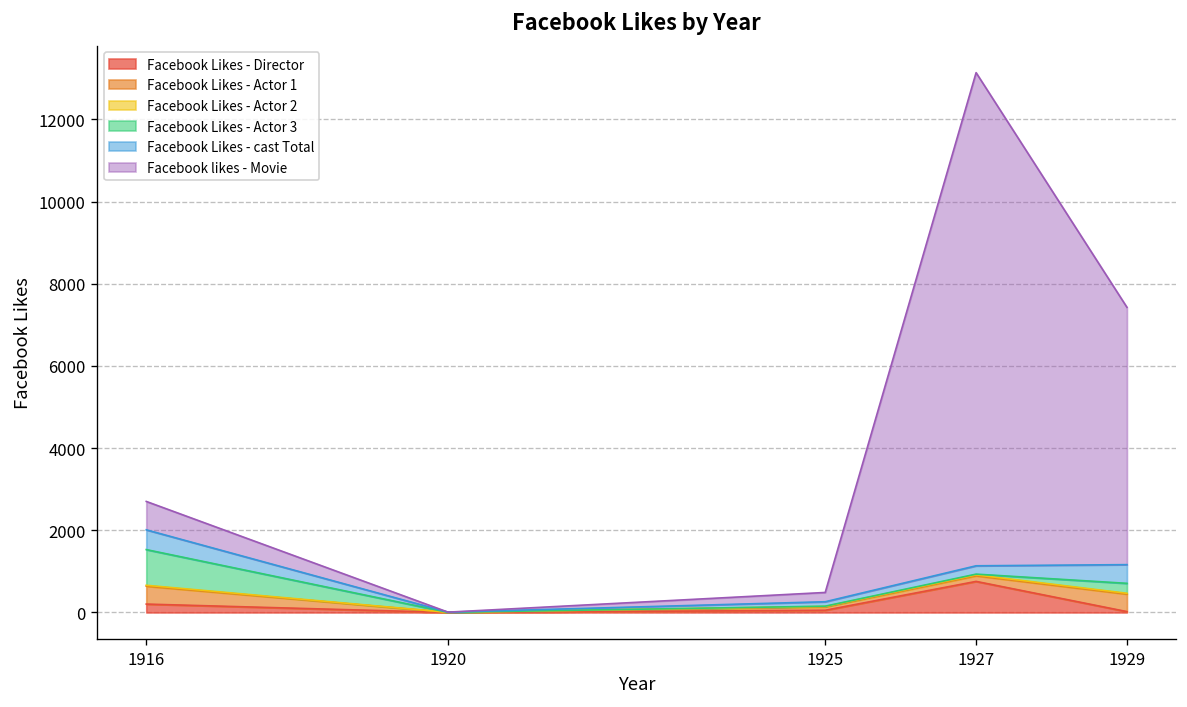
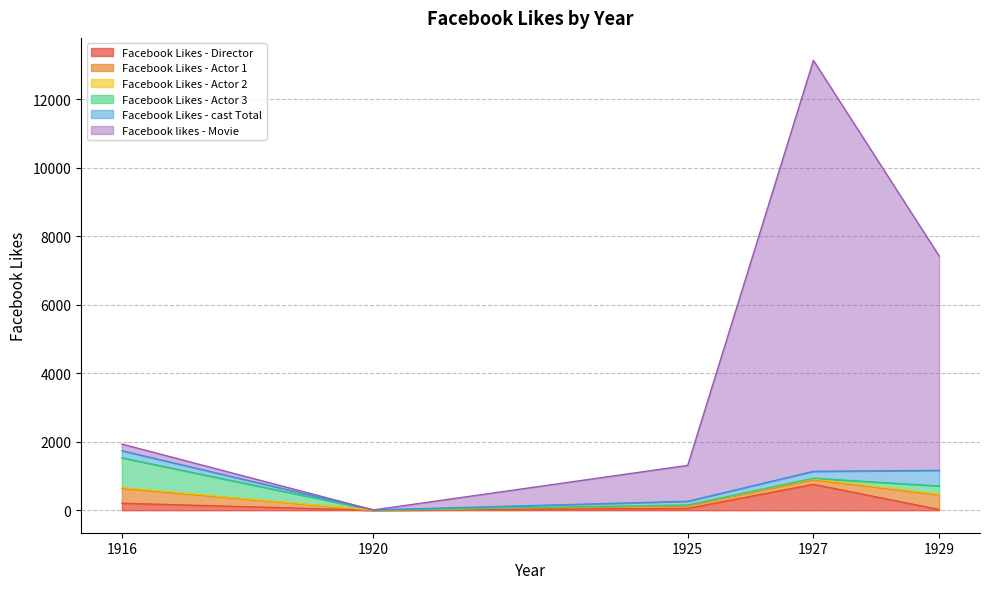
  {
    "Facebook Likes - Actor 3": {
      "1916": 900,
      "1929": 200
    },
    "Facebook Likes - cast Total": {
-     "1916": 500,
+     "1916": 200,
      "1925": 100,
      "1927": 200,
      "1929": 500
    },
    "Facebook likes - Movie": {
-     "1916": 700,
-     "1925": 200,
+     "1916": 200,
+     "1925": 1000,
      "1927": 12000,
      "1929": 6300
    }
  }
